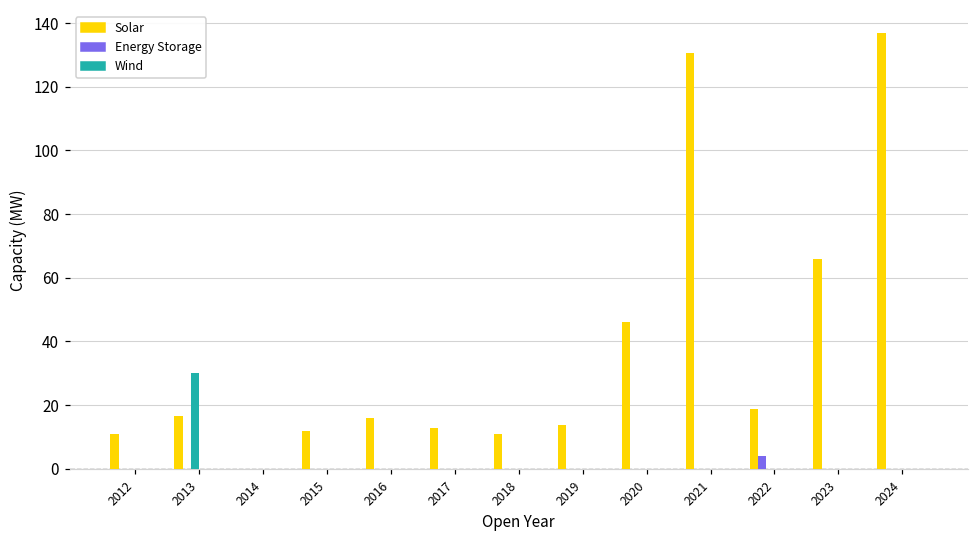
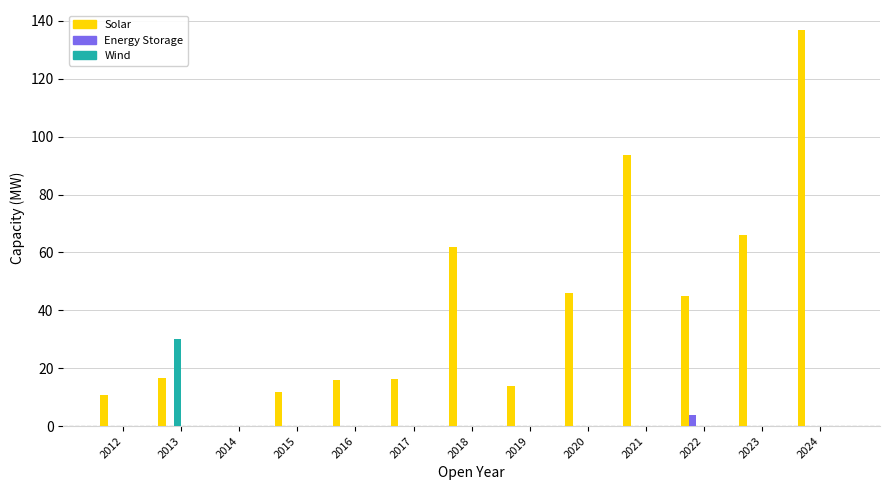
  {
    "Solar": {
      "2012": 11,
      "2013": 17,
      "2014": 0,
      "2015": 12,
      "2016": 16,
-     "2017": 13,
-     "2018": 11,
+     "2017": 16,
+     "2018": 62,
      "2019": 14,
      "2020": 46,
-     "2021": 131,
-     "2022": 19,
+     "2021": 94,
+     "2022": 45,
      "2023": 66,
      "2024": 137
    },
    "Energy Storage": {
      "2012": 0,
      "2013": 0,
      "2014": 0,
      "2015": 0,
      "2016": 0,
      "2017": 0,
      "2018": 0,
      "2019": 0,
      "2020": 0,
      "2021": 0,
      "2022": 4,
      "2023": 0,
      "2024": 0
    },
    "Wind": {
      "2012": 0,
      "2013": 30,
      "2014": 0,
      "2015": 0,
      "2016": 0,
      "2017": 0,
      "2018": 0,
      "2019": 0,
      "2020": 0,
      "2021": 0,
      "2022": 0,
      "2023": 0,
      "2024": 0
    }
  }
